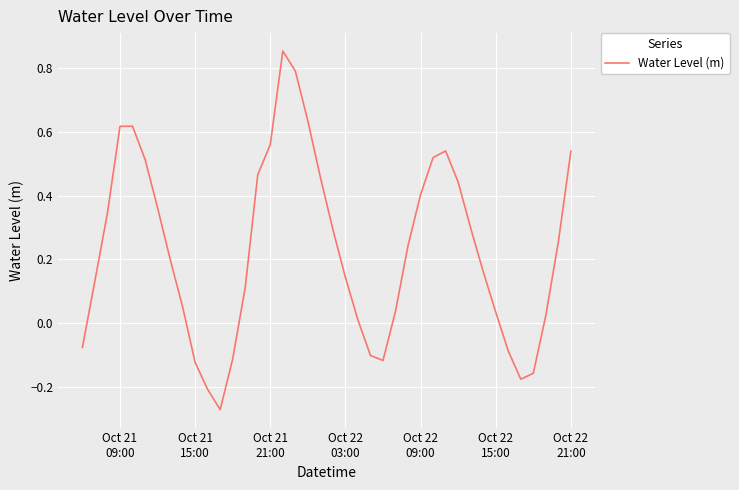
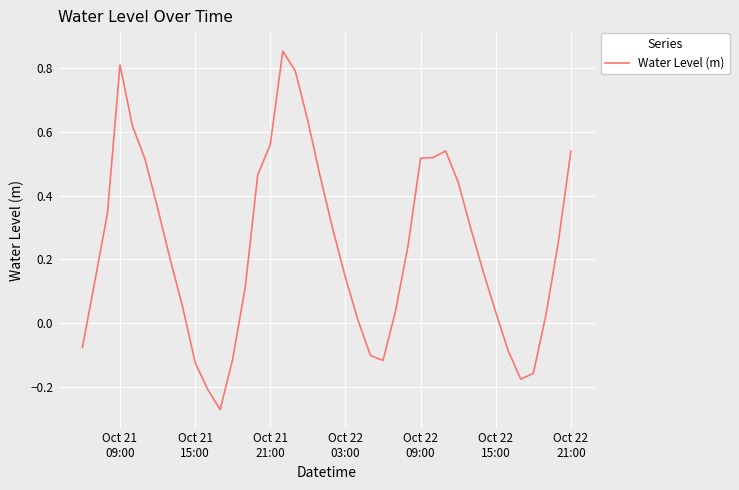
  {
-   "Oct 21 09:00": 0.62,
+   "Oct 21 09:00": 0.81,
    "Oct 21 15:00": -0.12,
    "Oct 21 21:00": 0.56,
    "Oct 22 03:00": 0.14,
-   "Oct 22 09:00": 0.40,
+   "Oct 22 09:00": 0.52,
    "Oct 22 15:00": 0.03,
    "Oct 22 21:00": 0.54
  }
